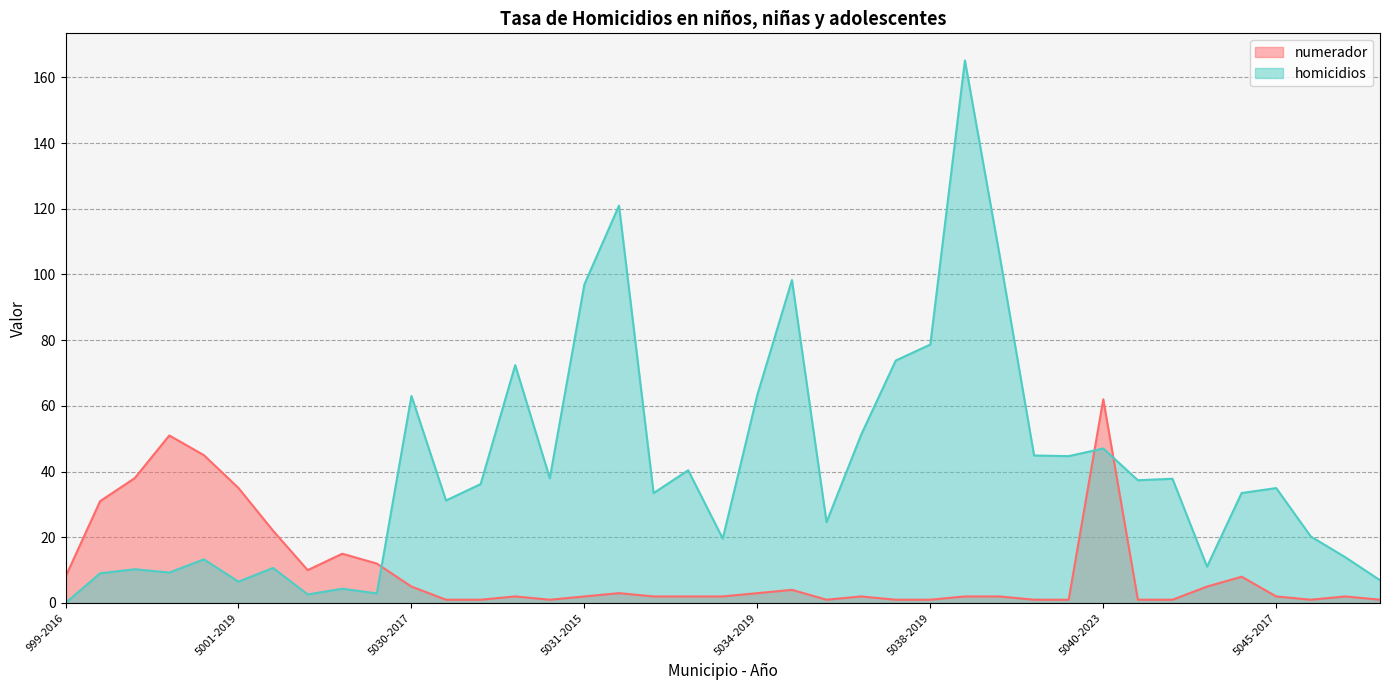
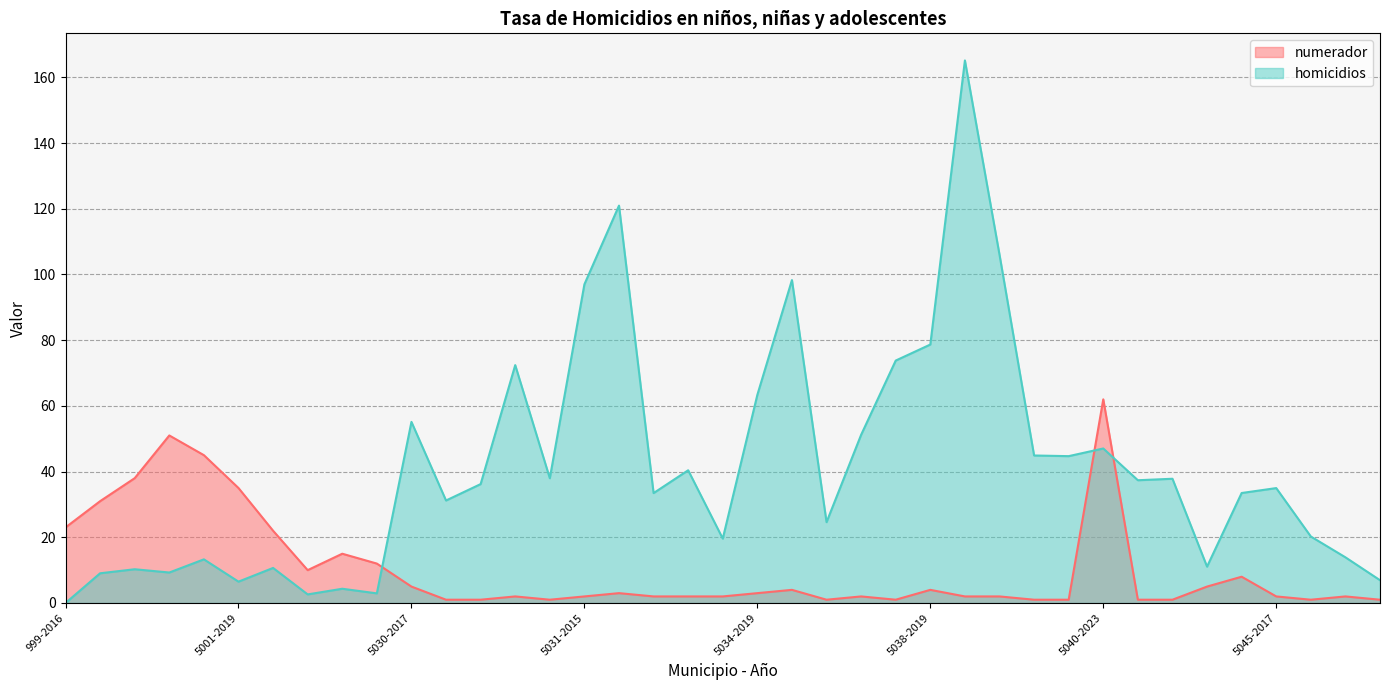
  {
    "numerador": {
-     "999-2016": 8,
+     "999-2016": 23,
      "5001-2019": 35,
      "5030-2017": 5,
      "5031-2015": 2,
      "5034-2019": 3,
-     "5038-2019": 1,
+     "5038-2019": 4,
      "5040-2023": 62,
      "5045-2017": 2
    },
    "homicidios": {
      "999-2016": 0,
      "5001-2019": 6,
-     "5030-2017": 63,
+     "5030-2017": 55,
      "5031-2015": 97,
      "5034-2019": 63,
      "5038-2019": 79,
      "5040-2023": 47,
      "5045-2017": 35
    }
  }
